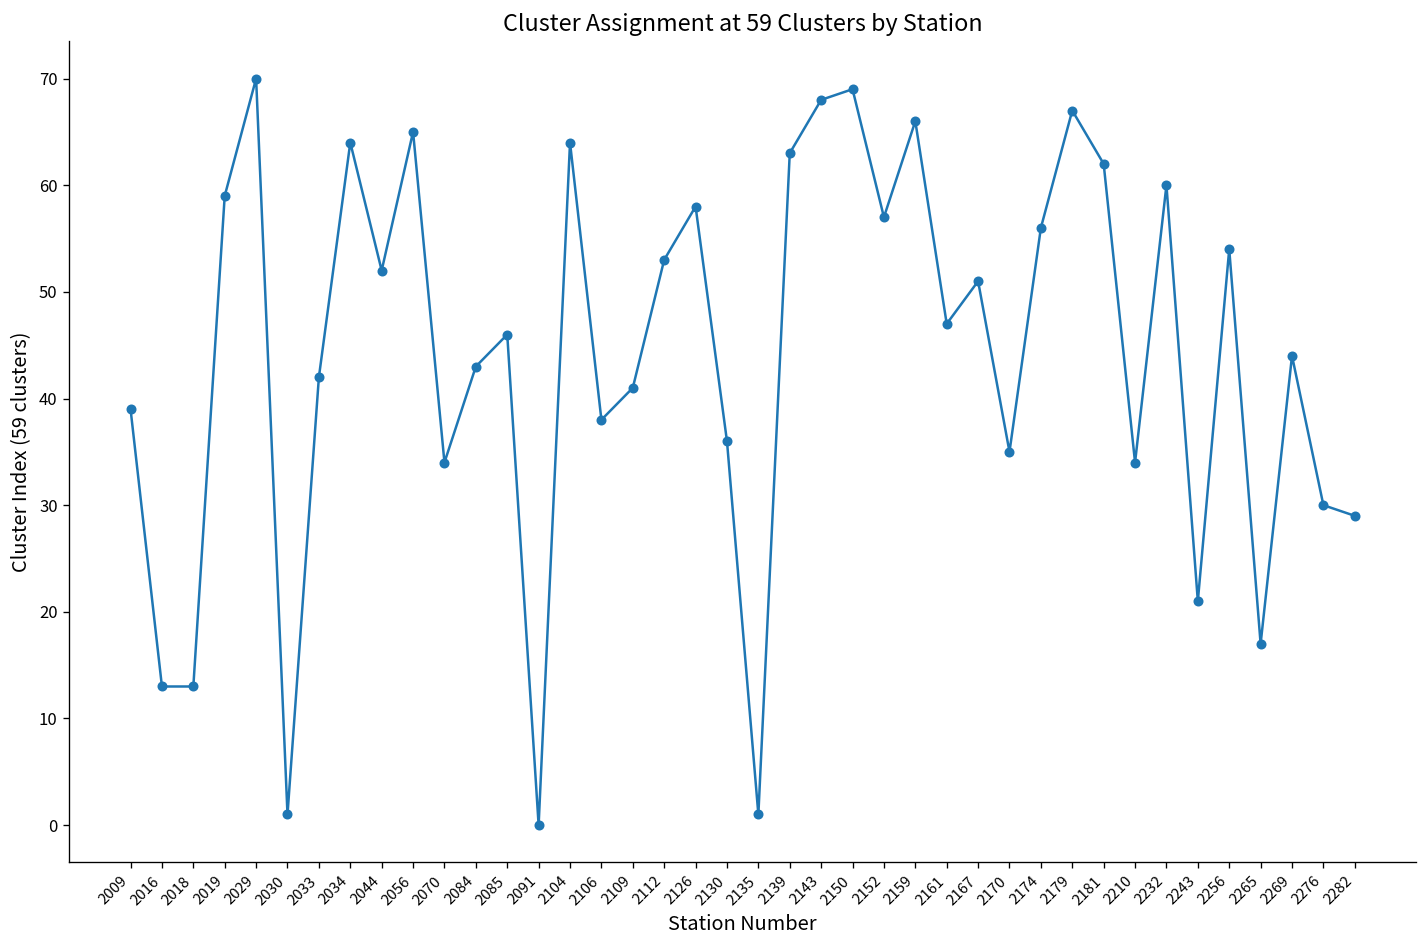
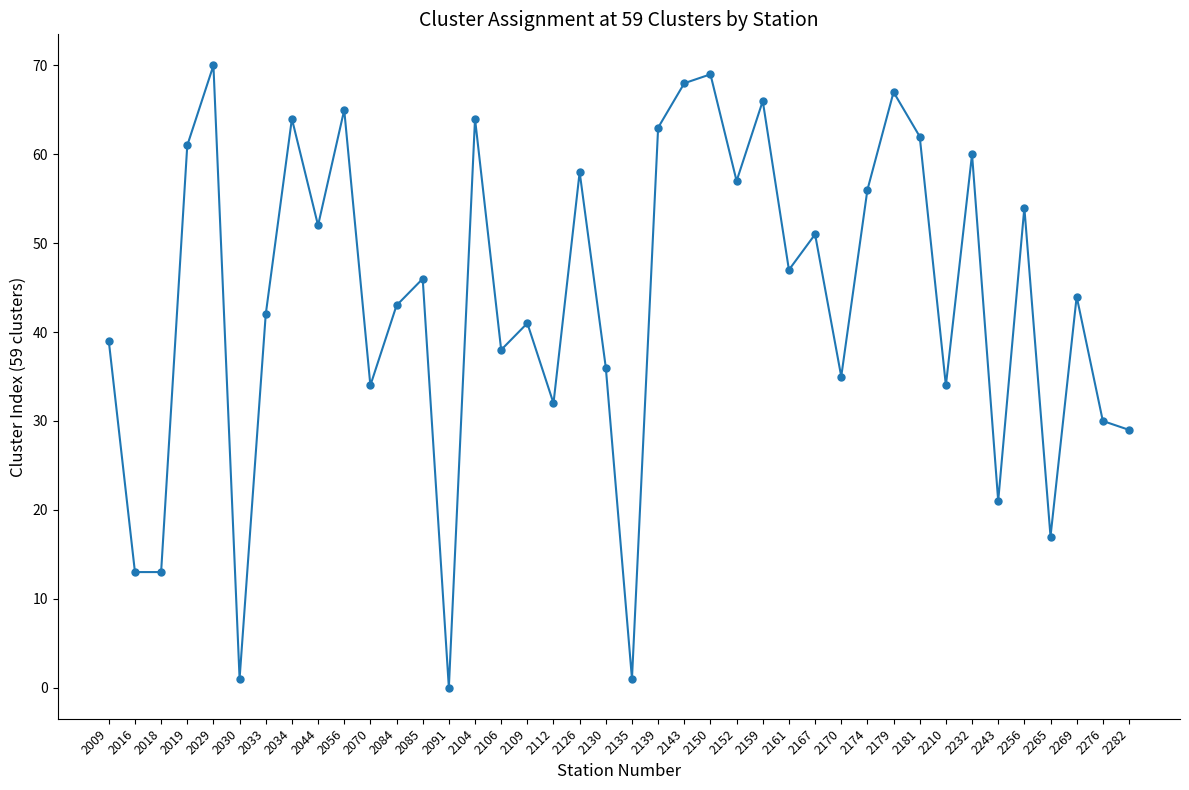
  {
    "2009": 39,
    "2016": 13,
    "2018": 13,
-   "2019": 59,
+   "2019": 61,
    "2029": 70,
    "2030": 1,
    "2033": 42,
    "2034": 64,
    "2044": 52,
    "2056": 65,
    "2070": 34,
    "2084": 43,
    "2085": 46,
    "2091": 0,
    "2104": 64,
    "2106": 38,
    "2109": 41,
-   "2112": 53,
+   "2112": 32,
    "2126": 58,
    "2130": 36,
    "2135": 1,
    "2139": 63,
    "2143": 68,
    "2150": 69,
    "2152": 57,
    "2159": 66,
    "2161": 47,
    "2167": 51,
    "2170": 35,
    "2174": 56,
    "2179": 67,
    "2181": 62,
    "2210": 34,
    "2232": 60,
    "2243": 21,
    "2256": 54,
    "2265": 17,
    "2269": 44,
    "2276": 30,
    "2282": 29
  }
